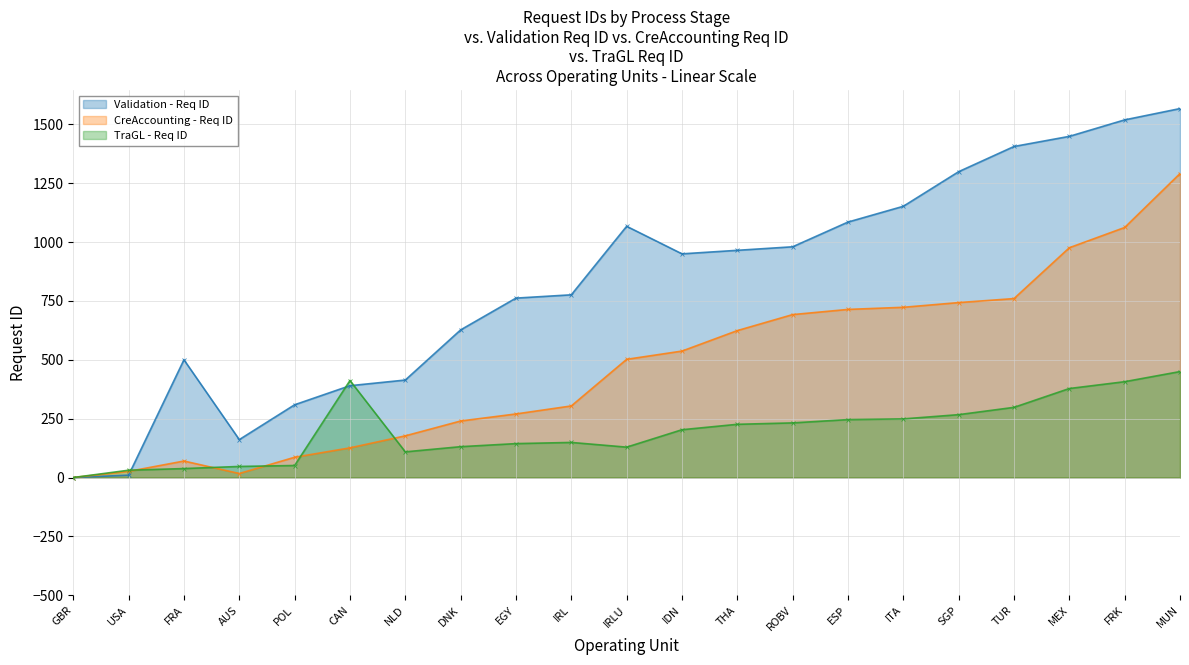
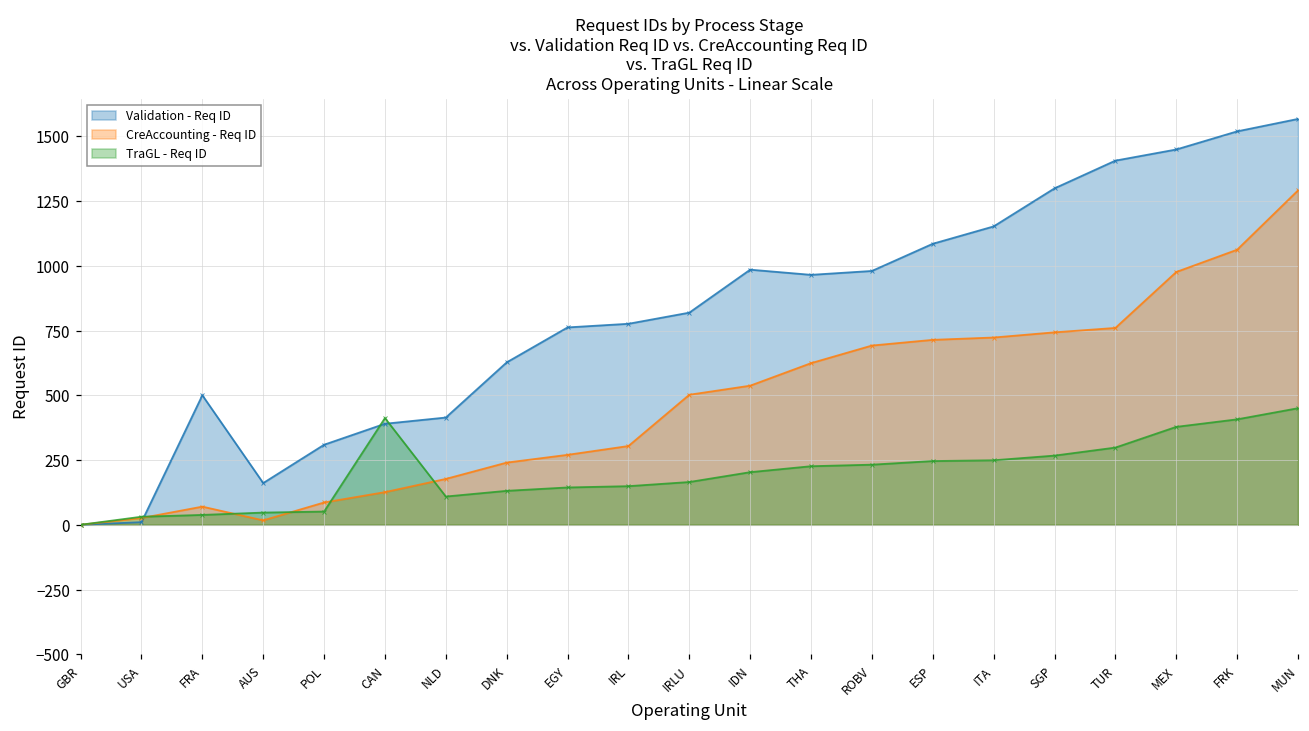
  {
    "Validation - Req ID": {
      "USA": 10,
      "FRA": 500,
      "AUS": 160,
      "POL": 310,
      "CAN": 390,
      "NLD": 410,
      "DNK": 630,
      "EGY": 760,
      "IRL": 780,
-     "IRLU": 1070,
-     "IDN": 950,
+     "IRLU": 820,
+     "IDN": 990,
      "THA": 970,
      "ROBV": 980,
      "ESP": 1090,
      "ITA": 1150,
      "SGP": 1300,
      "TUR": 1410,
      "MEX": 1450,
      "FRK": 1520,
      "MUN": 1570
    },
    "CreAccounting - Req ID": {
      "FRA": 70,
      "AUS": 20,
      "POL": 90,
      "CAN": 130,
      "NLD": 180,
      "DNK": 240,
      "EGY": 270,
      "IRL": 300,
      "IRLU": 500,
      "IDN": 540,
      "THA": 620,
      "ROBV": 690,
      "ESP": 710,
      "ITA": 720,
      "SGP": 740,
      "TUR": 760,
      "MEX": 980,
      "FRK": 1060,
      "MUN": 1290
    },
    "TraGL - Req ID": {
      "FRA": 40,
      "AUS": 50,
      "POL": 50,
      "CAN": 410,
      "NLD": 110,
      "DNK": 130,
      "EGY": 140,
      "IRL": 150,
-     "IRLU": 130,
+     "IRLU": 170,
      "IDN": 200,
      "THA": 230,
      "ROBV": 230,
      "ESP": 250,
      "ITA": 250,
      "SGP": 270,
      "TUR": 300,
      "MEX": 380,
      "FRK": 410,
      "MUN": 450
    }
  }
